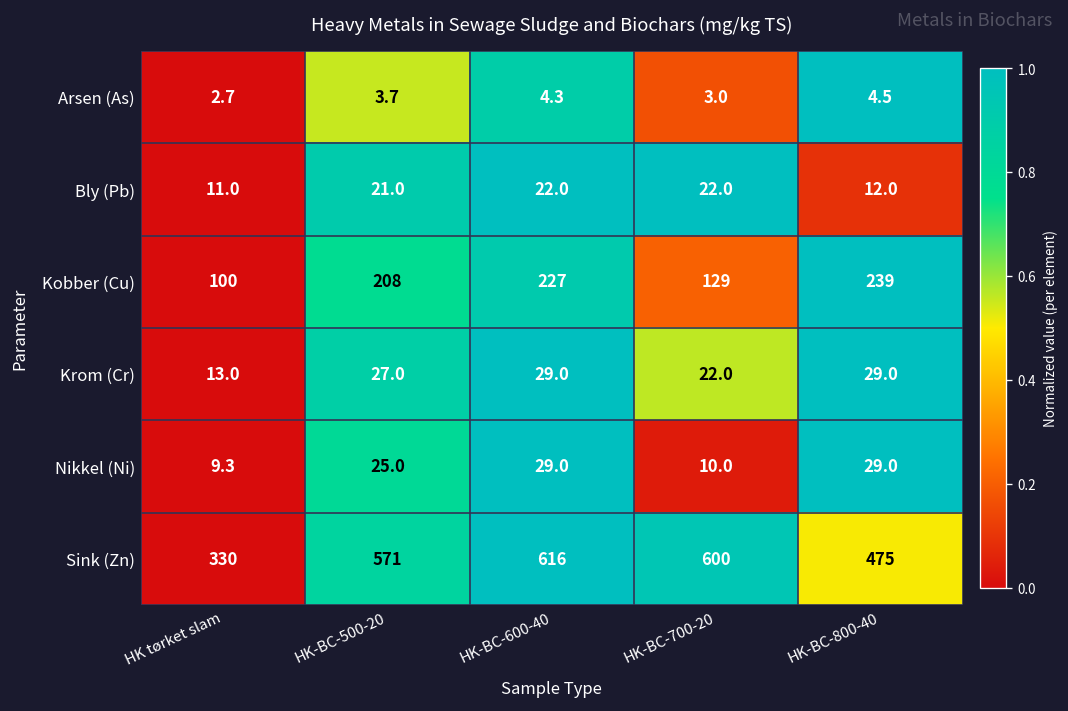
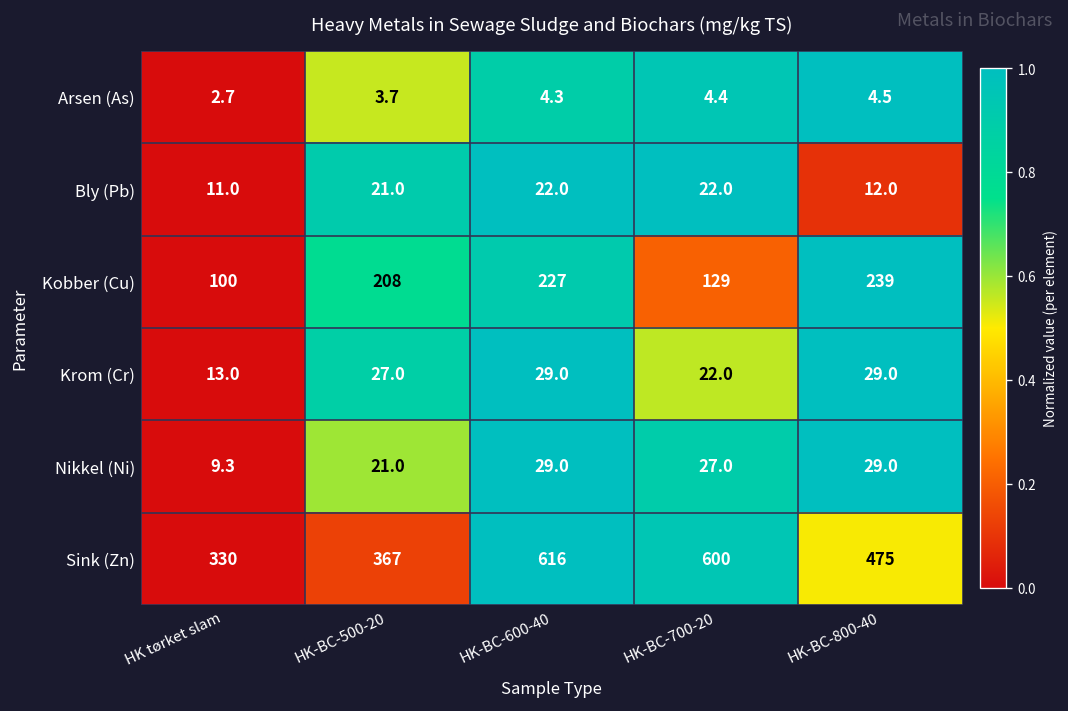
  {
    "Arsen (As)": {
      "HK tørket slam": 2.7,
      "HK-BC-500-20": 3.7,
      "HK-BC-600-40": 4.3,
-     "HK-BC-700-20": 3.0,
+     "HK-BC-700-20": 4.4,
      "HK-BC-800-40": 4.5
    },
    "Bly (Pb)": {
      "HK tørket slam": 11.0,
      "HK-BC-500-20": 21.0,
      "HK-BC-600-40": 22.0,
      "HK-BC-700-20": 22.0,
      "HK-BC-800-40": 12.0
    },
    "Kobber (Cu)": {
      "HK tørket slam": 100,
      "HK-BC-500-20": 208,
      "HK-BC-600-40": 227,
      "HK-BC-700-20": 129,
      "HK-BC-800-40": 239
    },
    "Krom (Cr)": {
      "HK tørket slam": 13.0,
      "HK-BC-500-20": 27.0,
      "HK-BC-600-40": 29.0,
      "HK-BC-700-20": 22.0,
      "HK-BC-800-40": 29.0
    },
    "Nikkel (Ni)": {
      "HK tørket slam": 9.3,
-     "HK-BC-500-20": 25.0,
+     "HK-BC-500-20": 21.0,
      "HK-BC-600-40": 29.0,
-     "HK-BC-700-20": 10.0,
+     "HK-BC-700-20": 27.0,
      "HK-BC-800-40": 29.0
    },
    "Sink (Zn)": {
      "HK tørket slam": 330,
-     "HK-BC-500-20": 571,
+     "HK-BC-500-20": 367,
      "HK-BC-600-40": 616,
      "HK-BC-700-20": 600,
      "HK-BC-800-40": 475
    }
  }
